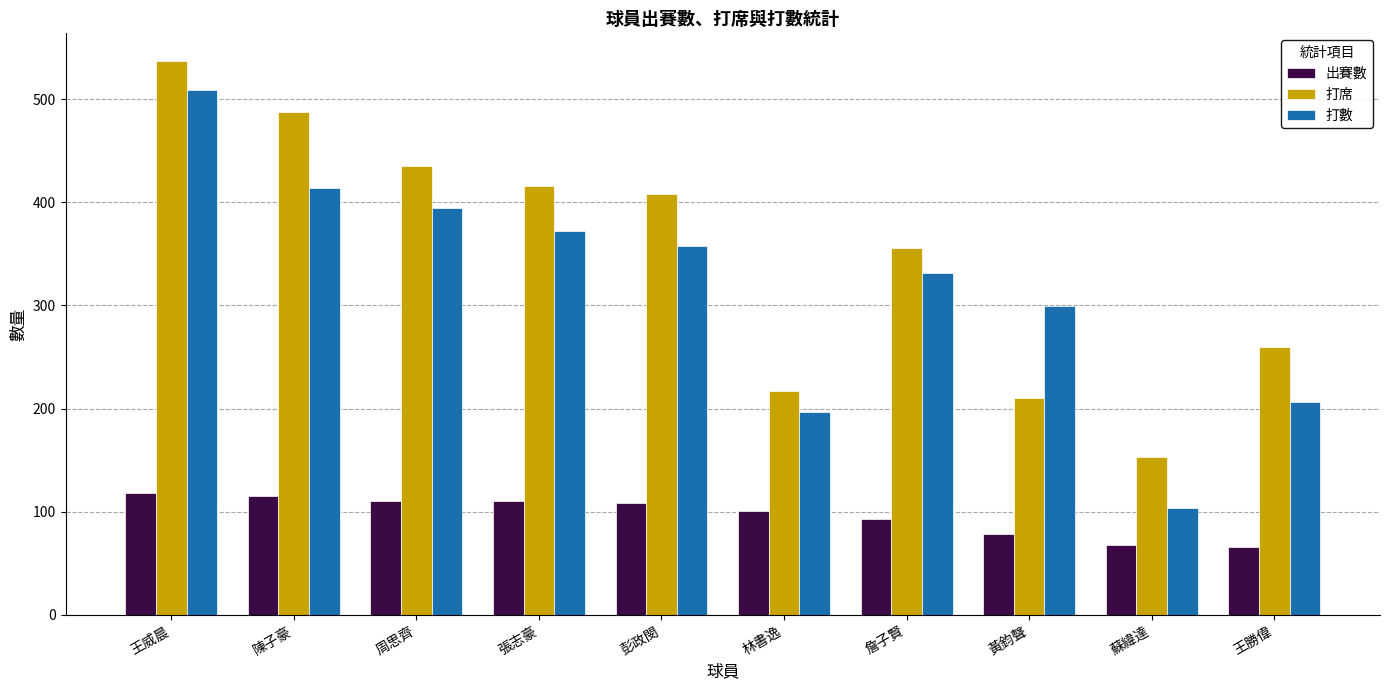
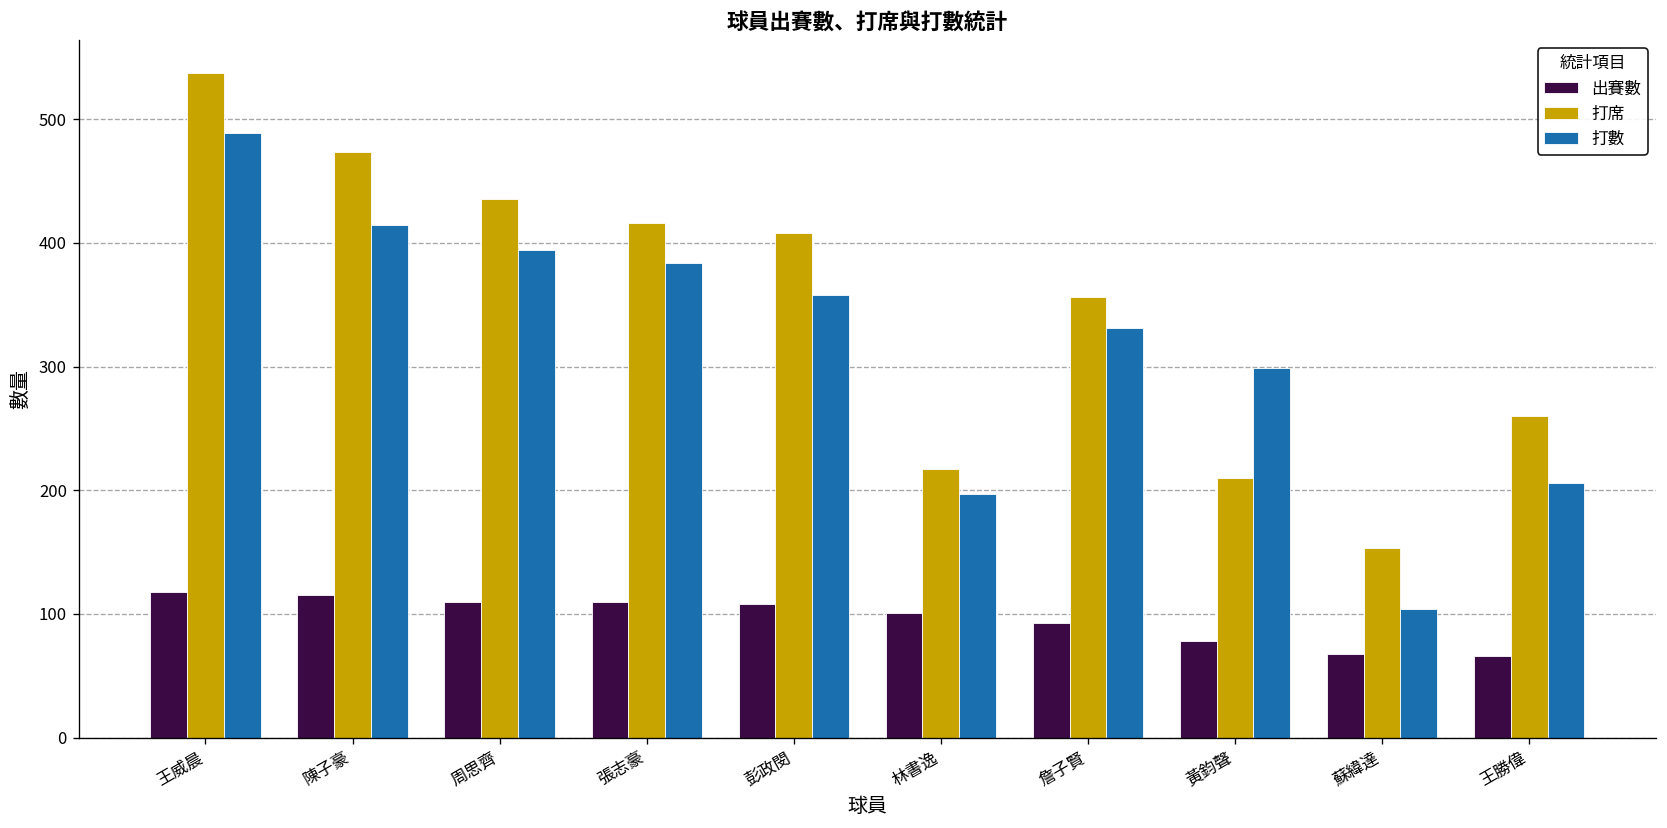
  {
    "出賽數": {
      "王威晨": 118,
      "陳子豪": 115,
      "周思齊": 110,
      "張志豪": 110,
      "彭政閔": 108,
      "林書逸": 101,
      "詹子賢": 93,
      "黃鈞聲": 78,
      "蘇緯達": 68,
      "王勝偉": 66
    },
    "打席": {
      "王威晨": 537,
-     "陳子豪": 488,
+     "陳子豪": 473,
      "周思齊": 435,
      "張志豪": 416,
      "彭政閔": 408,
      "林書逸": 217,
      "詹子賢": 356,
      "黃鈞聲": 210,
      "蘇緯達": 153,
      "王勝偉": 260
    },
    "打數": {
-     "王威晨": 509,
+     "王威晨": 489,
      "陳子豪": 414,
      "周思齊": 394,
-     "張志豪": 372,
+     "張志豪": 384,
      "彭政閔": 358,
      "林書逸": 197,
      "詹子賢": 331,
      "黃鈞聲": 299,
      "蘇緯達": 104,
      "王勝偉": 206
    }
  }
